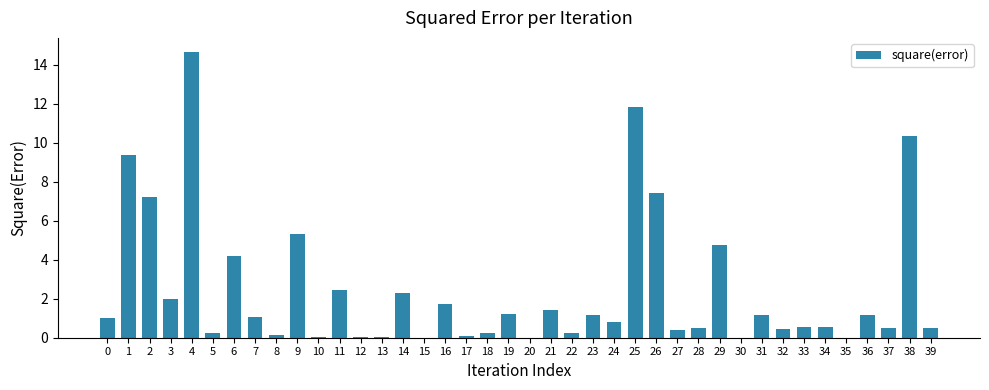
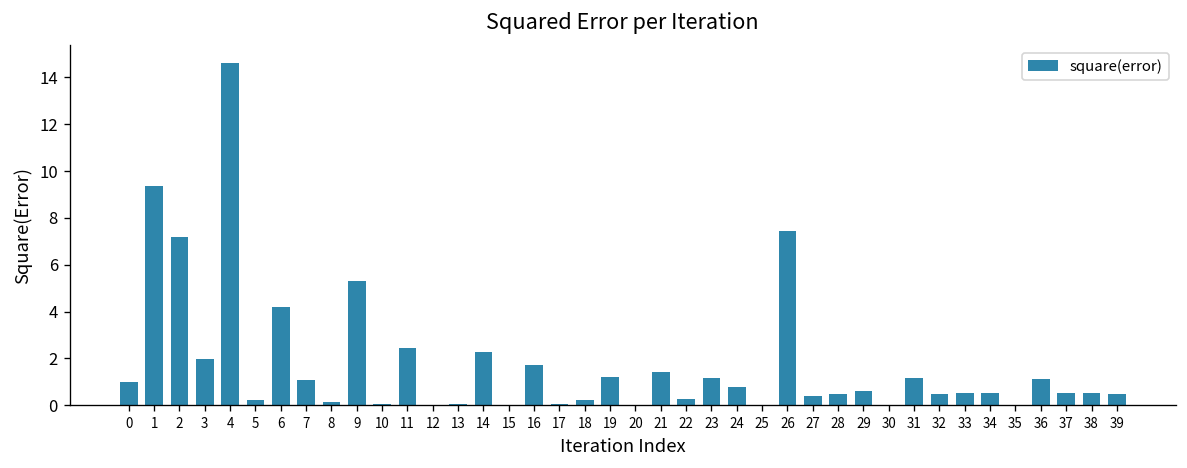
  {
    "0": 1.0,
    "1": 9.4,
    "2": 7.2,
    "3": 2.0,
    "4": 14.6,
    "5": 0.2,
    "6": 4.2,
    "7": 1.1,
    "9": 5.3,
    "11": 2.5,
    "14": 2.3,
    "16": 1.7,
    "18": 0.2,
    "19": 1.2,
    "21": 1.4,
    "22": 0.2,
    "23": 1.2,
    "24": 0.8,
-   "25": 11.8,
+   "25": 0.0,
    "26": 7.4,
    "27": 0.4,
    "28": 0.5,
-   "29": 4.8,
+   "29": 0.6,
    "31": 1.2,
    "32": 0.5,
    "33": 0.5,
    "34": 0.5,
    "36": 1.1,
    "37": 0.5,
-   "38": 10.4,
+   "38": 0.5,
    "39": 0.5
  }
